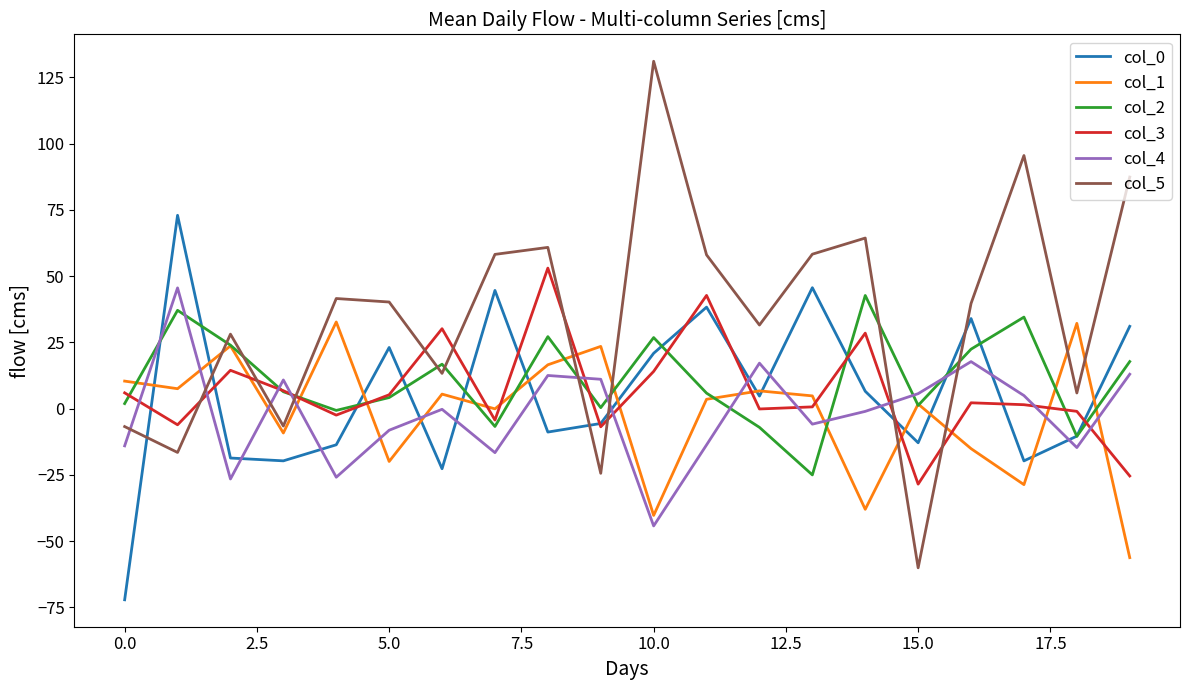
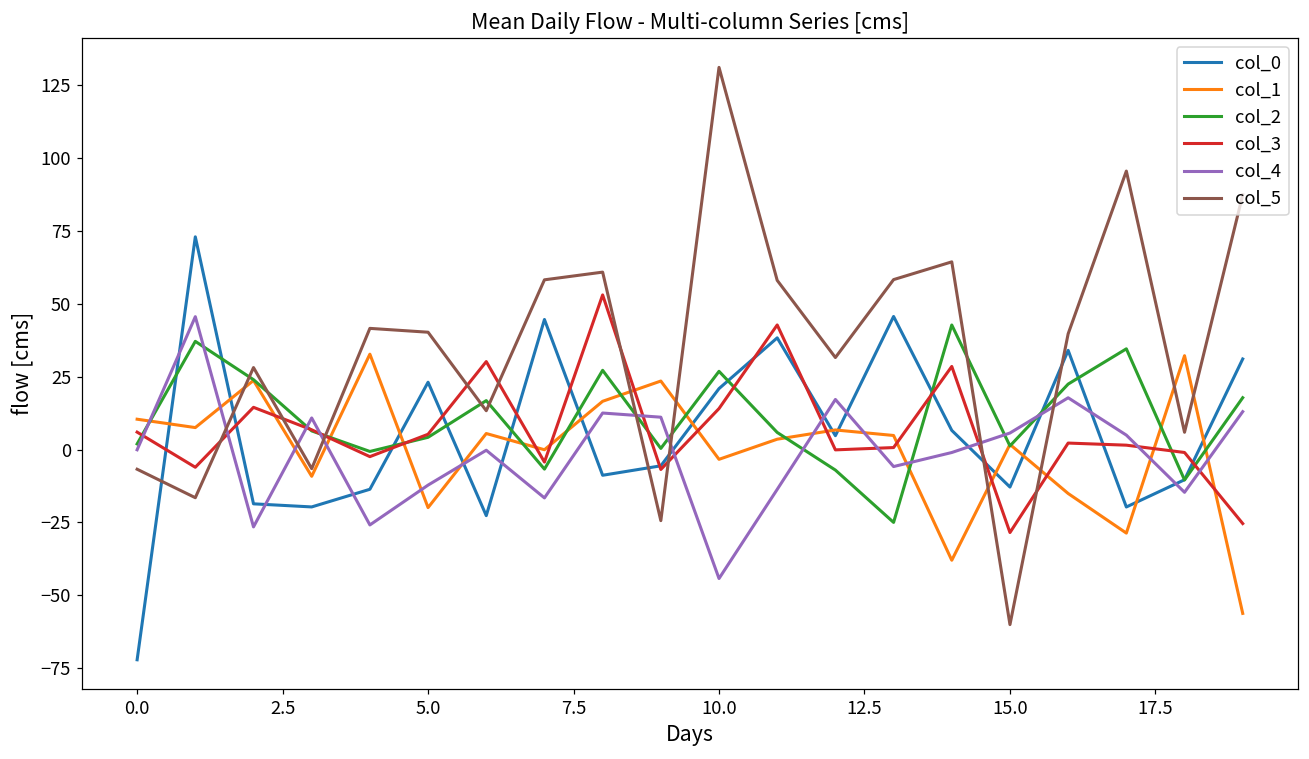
  {
    "col_0": {
      "0.0": -72,
      "5.0": 23,
      "10.0": 21,
      "15.0": -13
    },
    "col_1": {
      "0.0": 10,
      "5.0": -20,
-     "10.0": -40
+     "10.0": -3
    },
    "col_2": {
      "0.0": 2,
      "5.0": 4,
      "10.0": 27
    },
    "col_3": {
      "0.0": 6,
      "5.0": 5,
      "10.0": 14,
      "15.0": -28
    },
    "col_4": {
-     "0.0": -14,
-     "5.0": -8,
+     "0.0": 0,
+     "5.0": -12,
      "10.0": -44,
      "15.0": 6
    },
    "col_5": {
      "0.0": -7,
      "5.0": 40,
      "10.0": 131,
      "15.0": -60
    }
  }
